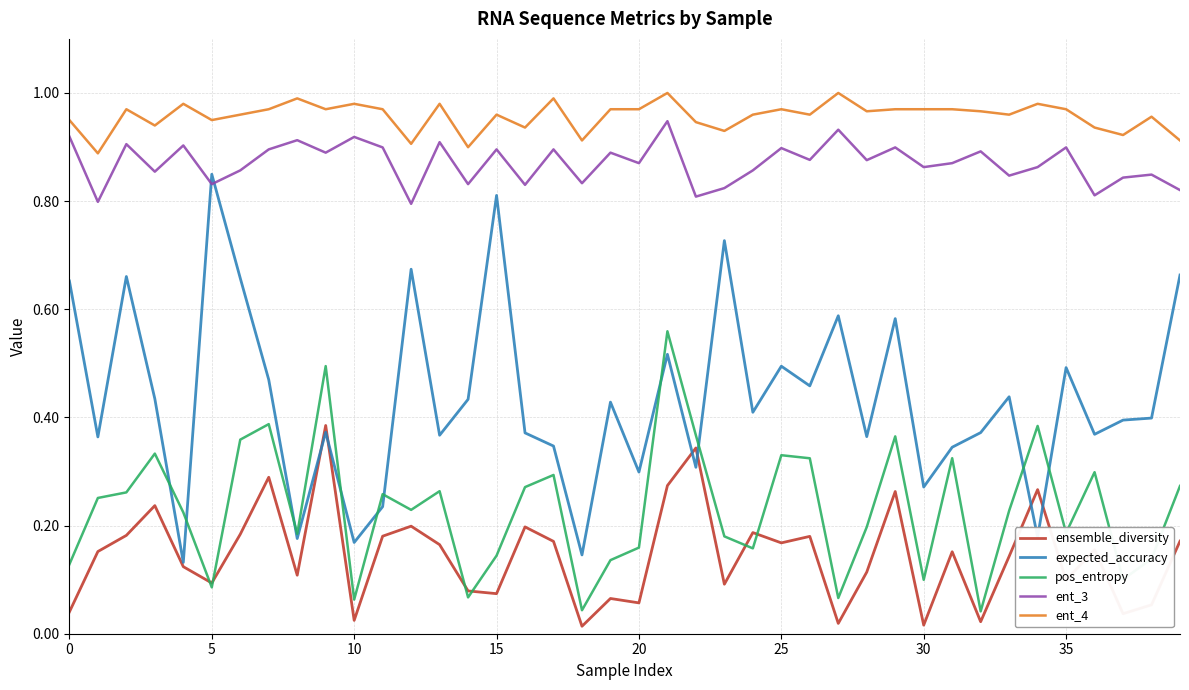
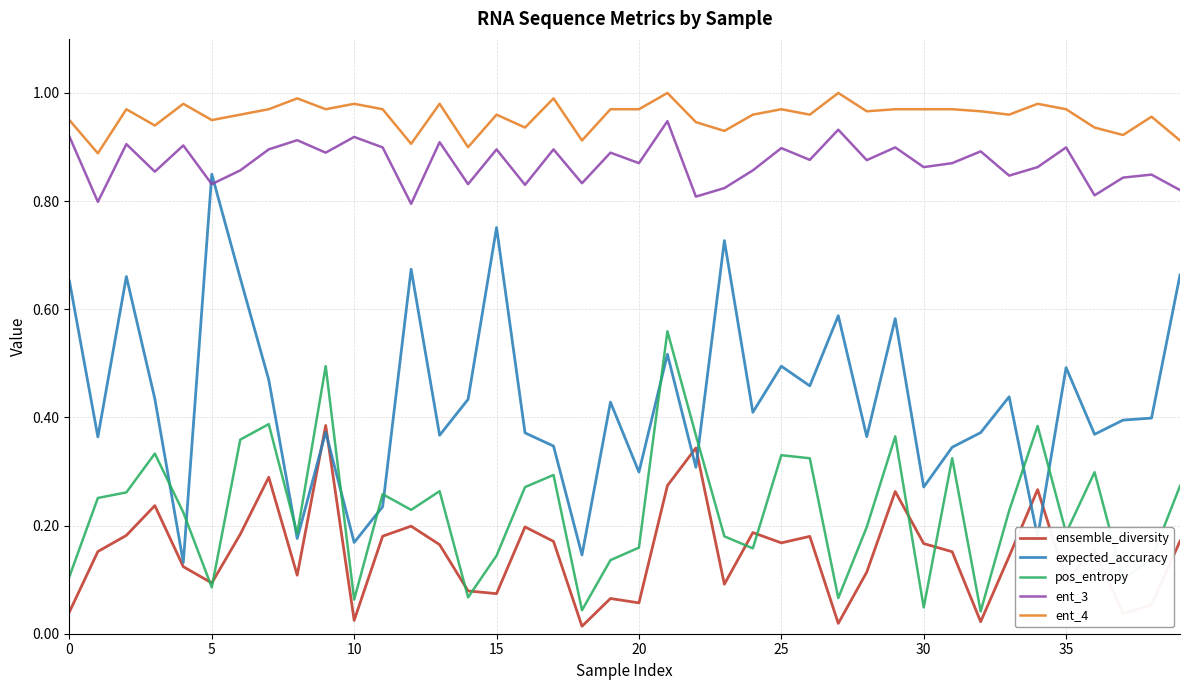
  {
    "ensemble_diversity": {
      "0": 0.04,
      "5": 0.09,
      "10": 0.02,
      "15": 0.07,
      "20": 0.06,
      "25": 0.17,
-     "30": 0.02
+     "30": 0.17
    },
    "expected_accuracy": {
      "0": 0.65,
      "5": 0.85,
      "10": 0.17,
-     "15": 0.81,
+     "15": 0.75,
      "20": 0.30,
      "25": 0.49,
      "30": 0.27,
      "35": 0.49
    },
    "pos_entropy": {
-     "0": 0.13,
+     "0": 0.11,
      "5": 0.09,
      "10": 0.06,
      "15": 0.14,
      "20": 0.16,
      "25": 0.33,
-     "30": 0.10
+     "30": 0.05
    },
    "ent_3": {
      "0": 0.92,
      "5": 0.83,
      "10": 0.92,
      "15": 0.90,
      "20": 0.87,
      "25": 0.90,
      "30": 0.86,
      "35": 0.90
    },
    "ent_4": {
      "0": 0.95,
      "5": 0.95,
      "10": 0.98,
      "15": 0.96,
      "20": 0.97,
      "25": 0.97,
      "30": 0.97,
      "35": 0.97
    }
  }
